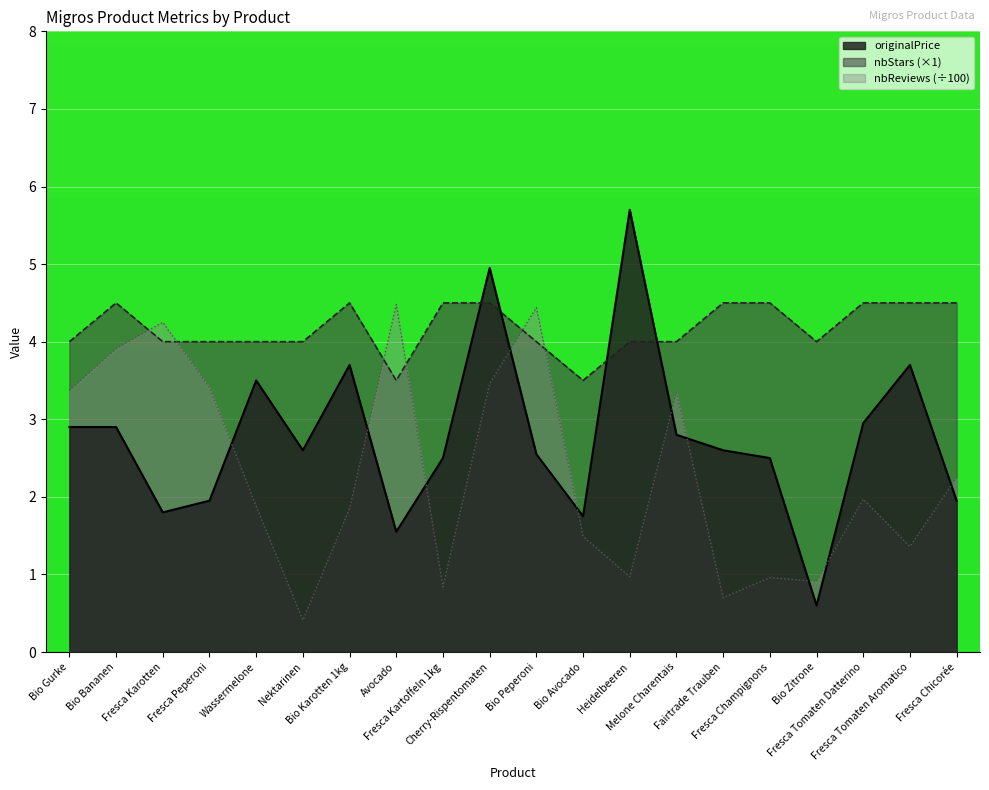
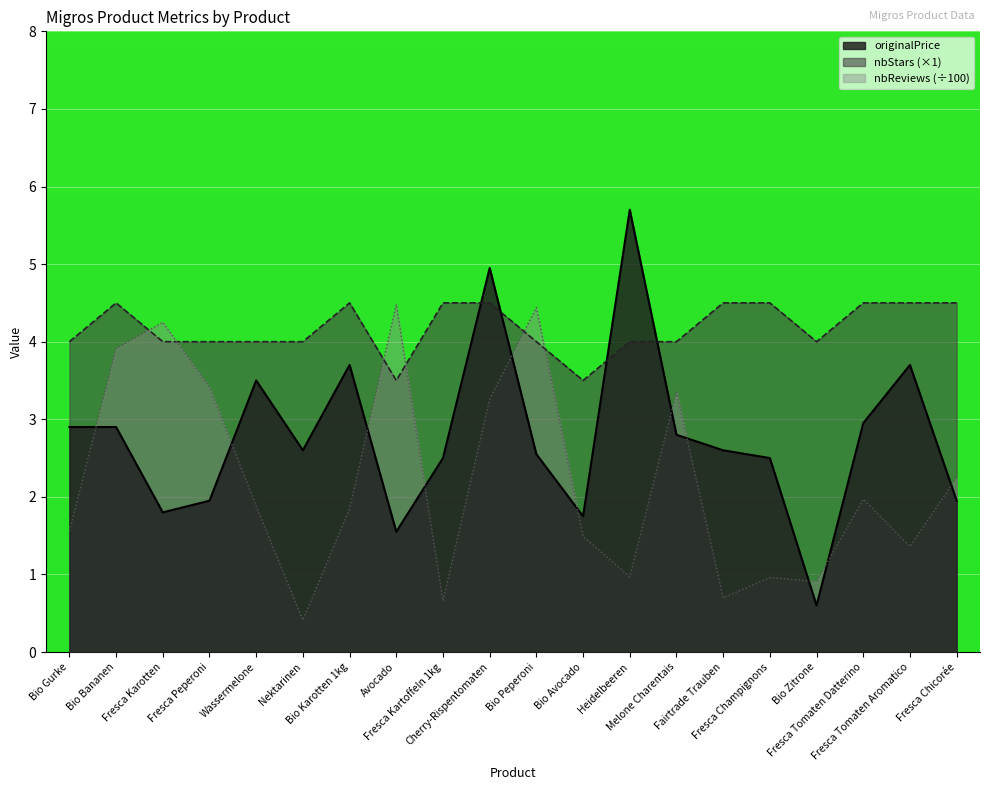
  {
    "nbReviews (÷100)": {
-     "Bio Gurke": 3.4,
+     "Bio Gurke": 1.6,
      "Bio Bananen": 3.9,
      "Fresca Karotten": 4.3,
      "Fresca Peperoni": 3.4,
      "Wassermelone": 1.9,
      "Nektarinen": 0.4,
      "Bio Karotten 1kg": 1.9,
      "Avocado": 4.5,
-     "Fresca Kartoffeln 1kg": 0.8,
-     "Cherry-Rispentomaten": 3.5,
+     "Fresca Kartoffeln 1kg": 0.7,
+     "Cherry-Rispentomaten": 3.3,
      "Bio Peperoni": 4.4,
      "Bio Avocado": 1.5,
      "Heidelbeeren": 1.0,
      "Melone Charentais": 3.4,
      "Fairtrade Trauben": 0.7,
      "Fresca Champignons": 1.0,
      "Bio Zitrone": 0.9,
      "Fresca Tomaten Datterino": 2.0,
      "Fresca Tomaten Aromatico": 1.4,
      "Fresca Chicorée": 2.3
    }
  }
